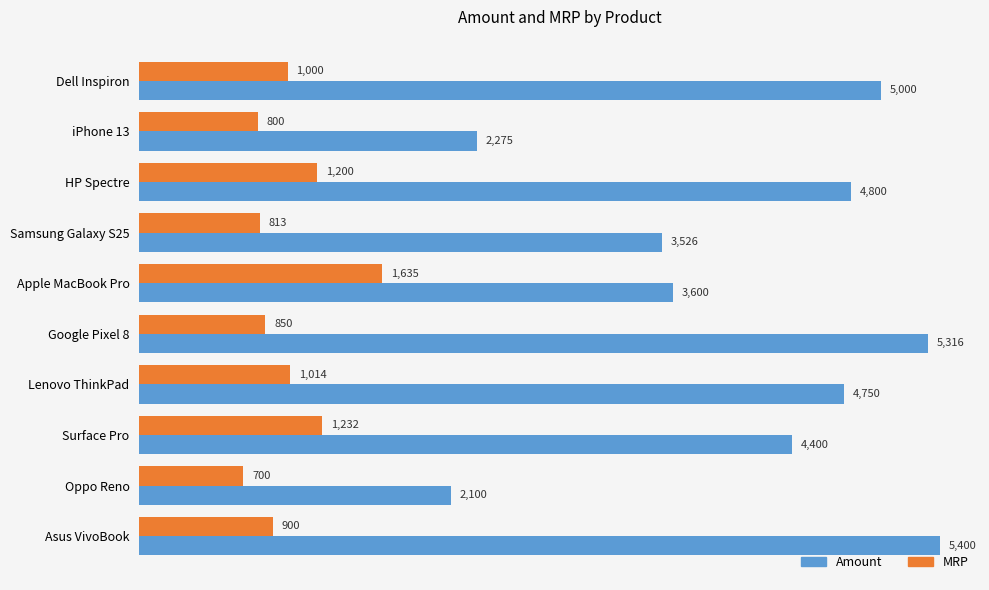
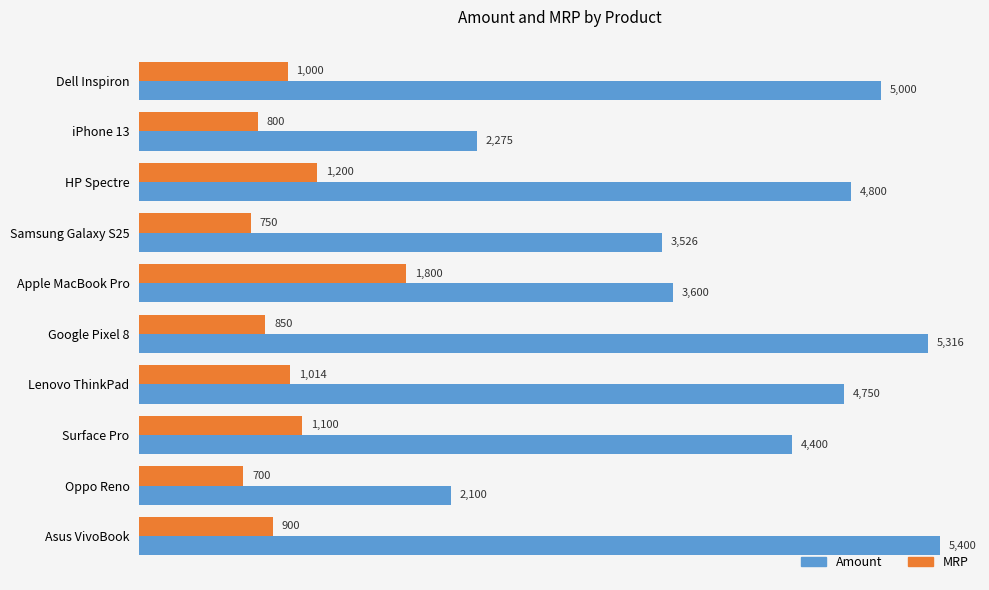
  {
    "Amount": {
      "Dell Inspiron": "5,000",
      "iPhone 13": "2,275",
      "HP Spectre": "4,800",
      "Samsung Galaxy S25": "3,526",
      "Apple MacBook Pro": "3,600",
      "Google Pixel 8": "5,316",
      "Lenovo ThinkPad": "4,750",
      "Surface Pro": "4,400",
      "Oppo Reno": "2,100",
      "Asus VivoBook": "5,400"
    },
    "MRP": {
      "Dell Inspiron": "1,000",
      "iPhone 13": "800",
      "HP Spectre": "1,200",
-     "Samsung Galaxy S25": "813",
-     "Apple MacBook Pro": "1,635",
+     "Samsung Galaxy S25": "750",
+     "Apple MacBook Pro": "1,800",
      "Google Pixel 8": "850",
      "Lenovo ThinkPad": "1,014",
-     "Surface Pro": "1,232",
+     "Surface Pro": "1,100",
      "Oppo Reno": "700",
      "Asus VivoBook": "900"
    }
  }
